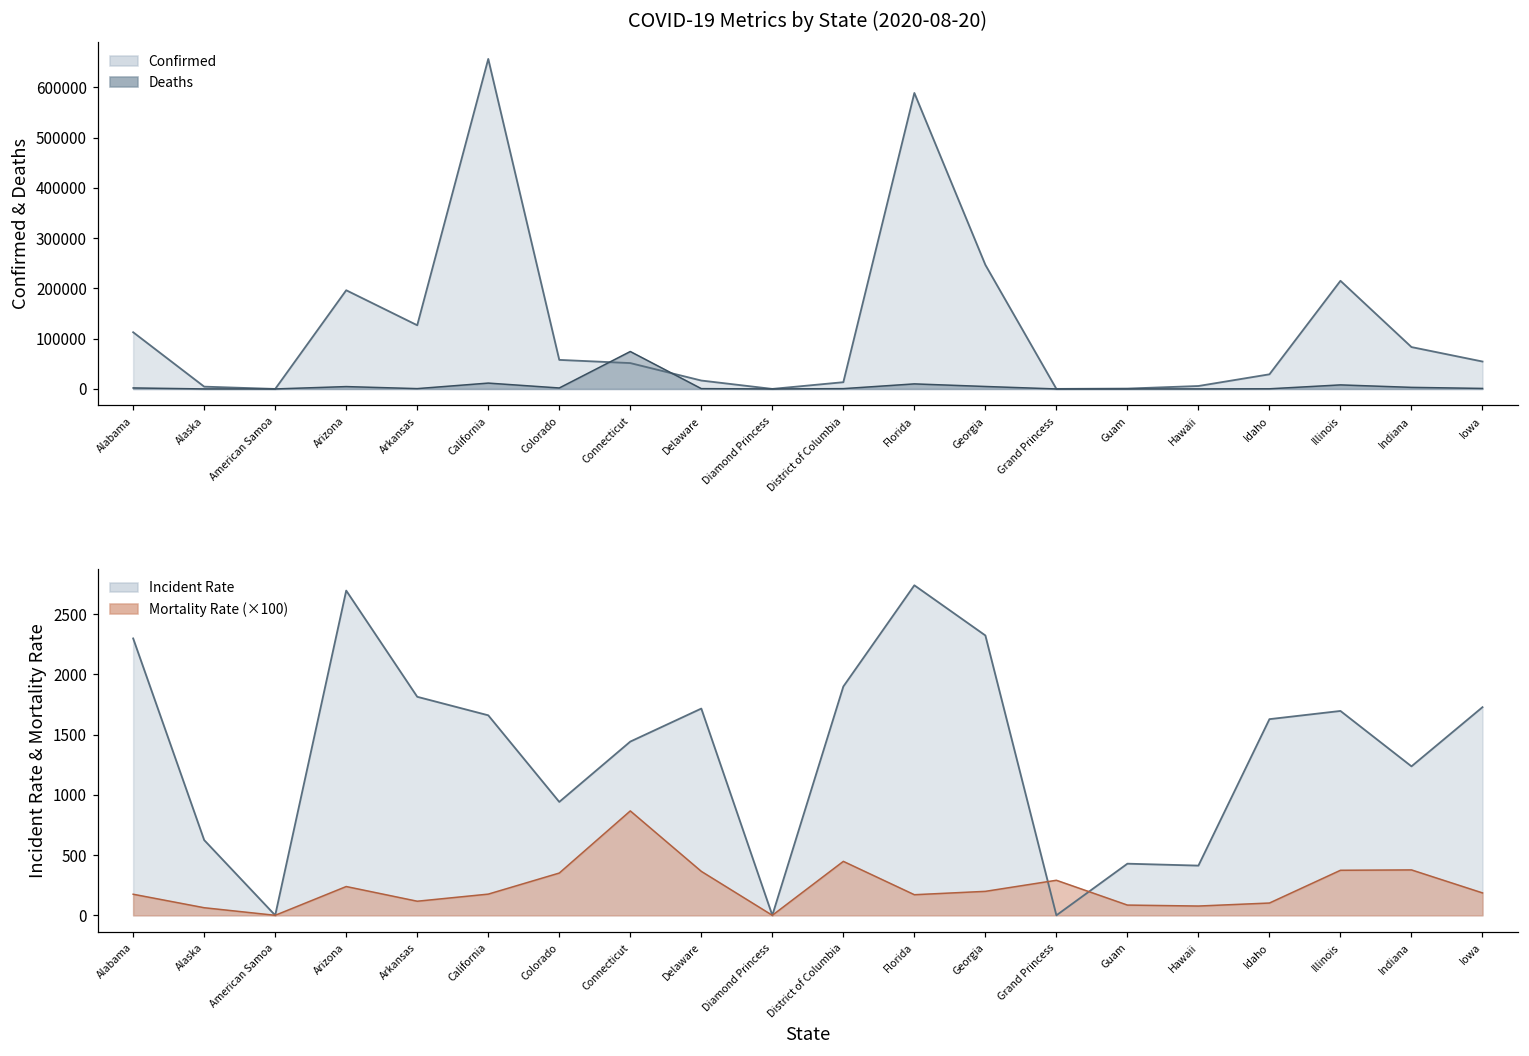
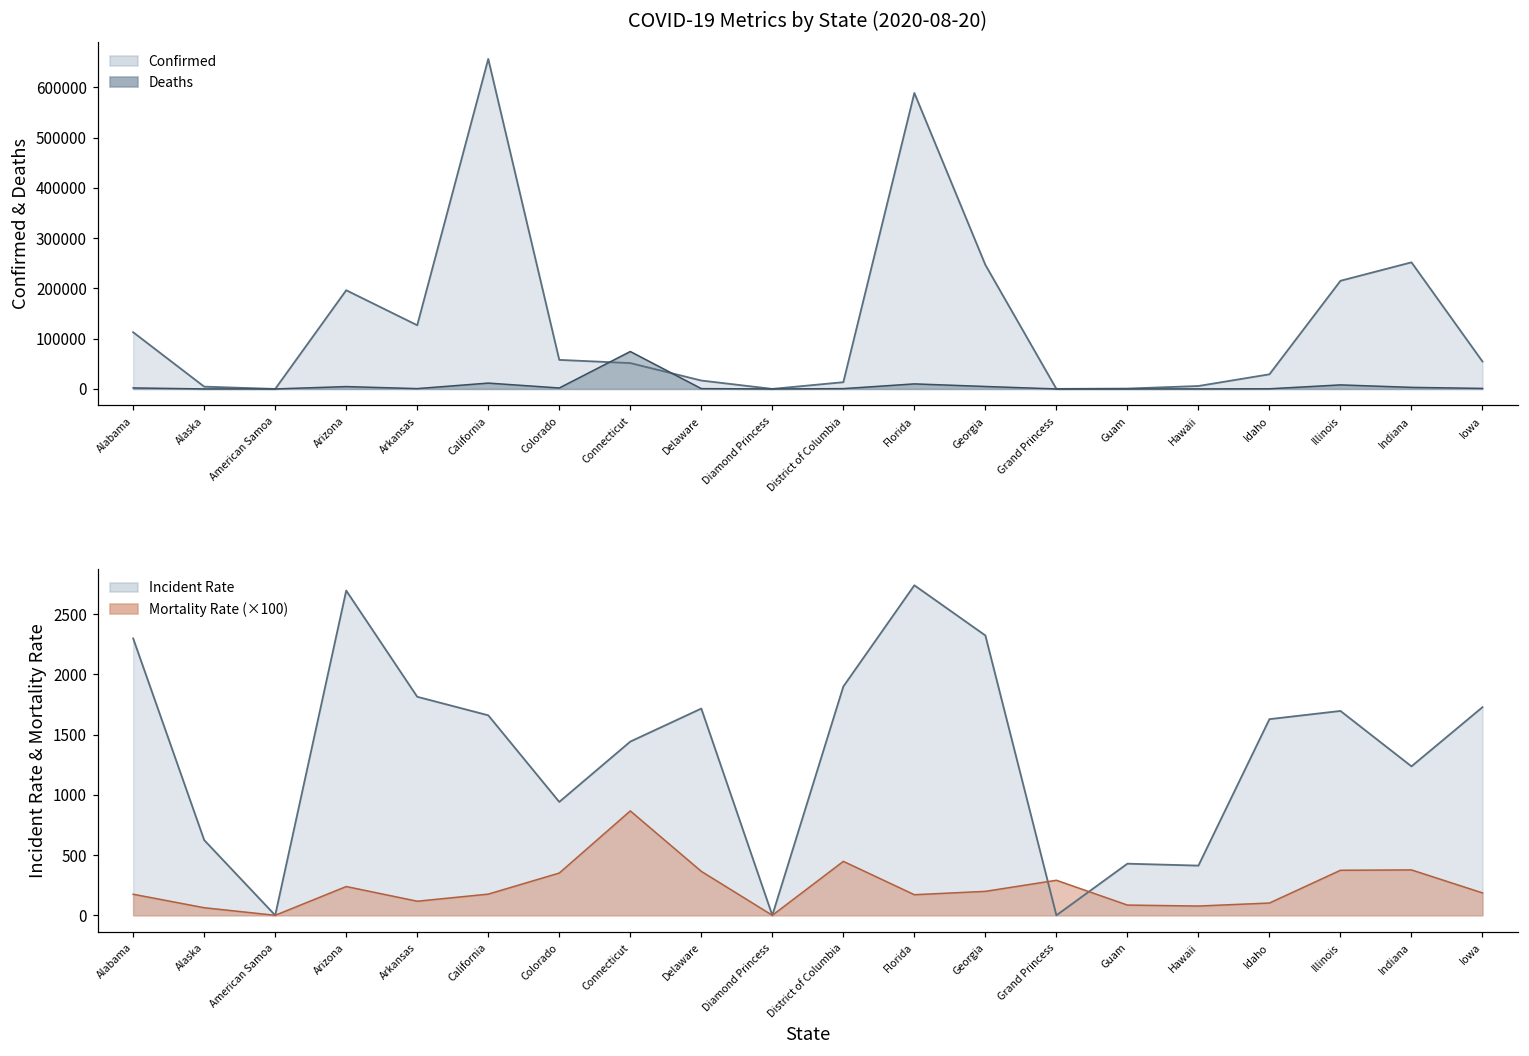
  {
    "COVID-19 Metrics by State (2020-08-20)": {
      "Confirmed": {
        "Alabama": 110000,
        "Arizona": 200000,
        "Arkansas": 130000,
        "California": 660000,
        "Colorado": 60000,
        "Connecticut": 50000,
        "Delaware": 20000,
        "District of Columbia": 10000,
        "Florida": 590000,
        "Georgia": 250000,
        "Hawaii": 10000,
        "Idaho": 30000,
        "Illinois": 220000,
-       "Indiana": 80000,
+       "Indiana": 250000,
        "Iowa": 50000
      },
      "Deaths": {
        "Alabama": 0,
        "Arizona": 0,
        "Arkansas": 0,
        "California": 10000,
        "Colorado": 0,
        "Connecticut": 70000,
        "Delaware": 0,
        "District of Columbia": 0,
        "Florida": 10000,
        "Georgia": 0,
        "Hawaii": 0,
        "Idaho": 0,
        "Illinois": 10000,
        "Indiana": 0,
        "Iowa": 0
      }
    }
  }
